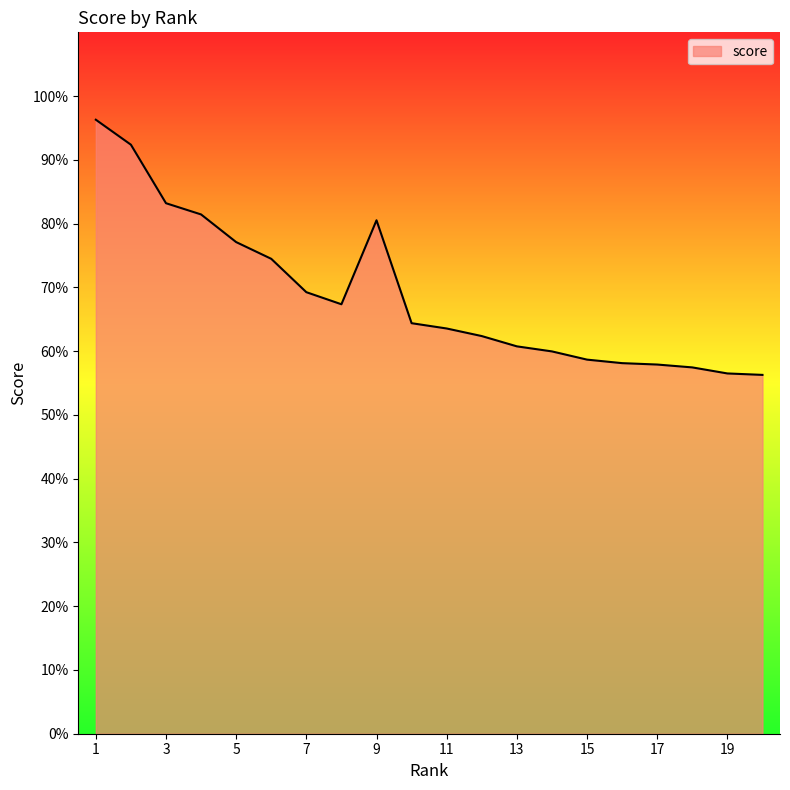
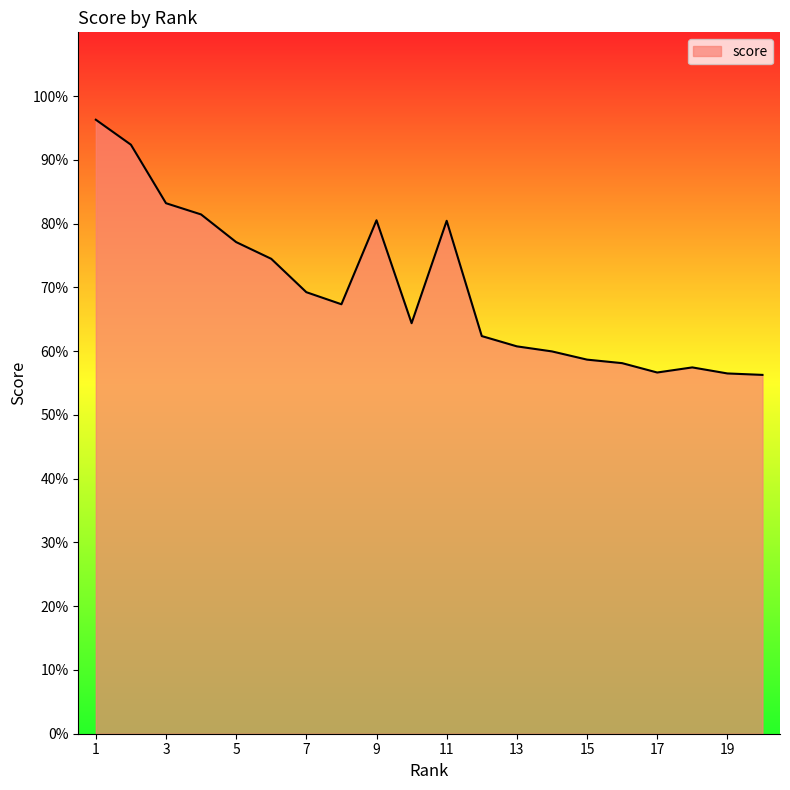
  {
    "1": "96%",
    "3": "83%",
    "5": "77%",
    "7": "69%",
    "9": "81%",
-   "11": "64%",
+   "11": "80%",
    "13": "61%",
    "15": "59%",
-   "17": "58%",
+   "17": "57%",
    "19": "57%"
  }
